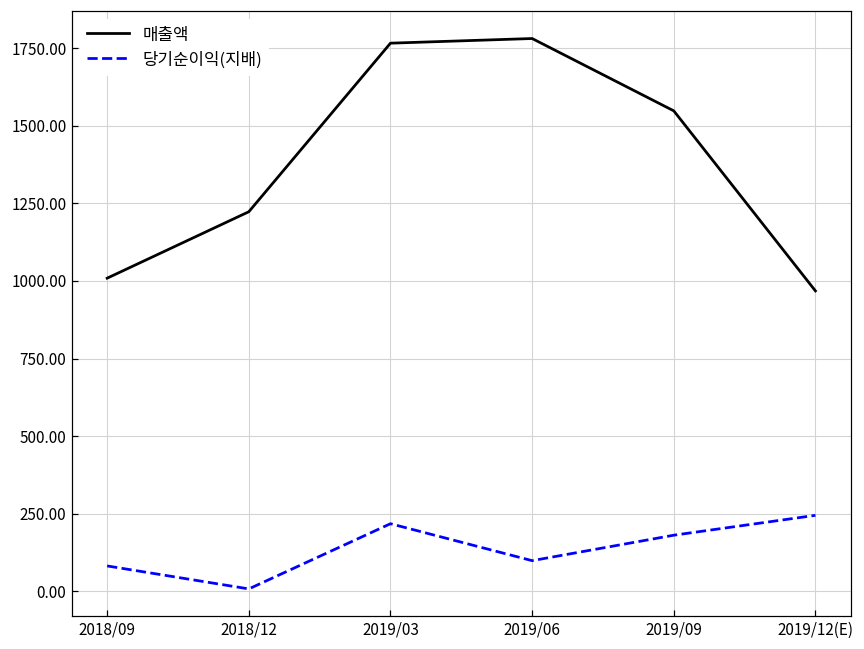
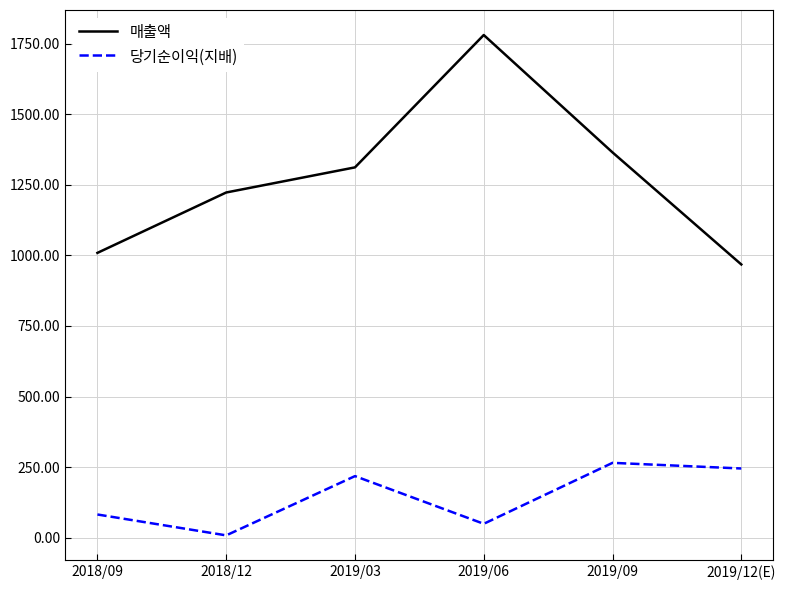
  {
    "매출액": {
      "2018/09": 1010,
      "2018/12": 1220,
-     "2019/03": 1770,
+     "2019/03": 1310,
      "2019/06": 1780,
-     "2019/09": 1550,
+     "2019/09": 1370,
      "2019/12(E)": 970
    },
    "당기순이익(지배)": {
      "2018/09": 80,
      "2018/12": 10,
      "2019/03": 220,
-     "2019/06": 100,
-     "2019/09": 180,
+     "2019/06": 50,
+     "2019/09": 270,
      "2019/12(E)": 250
    }
  }
